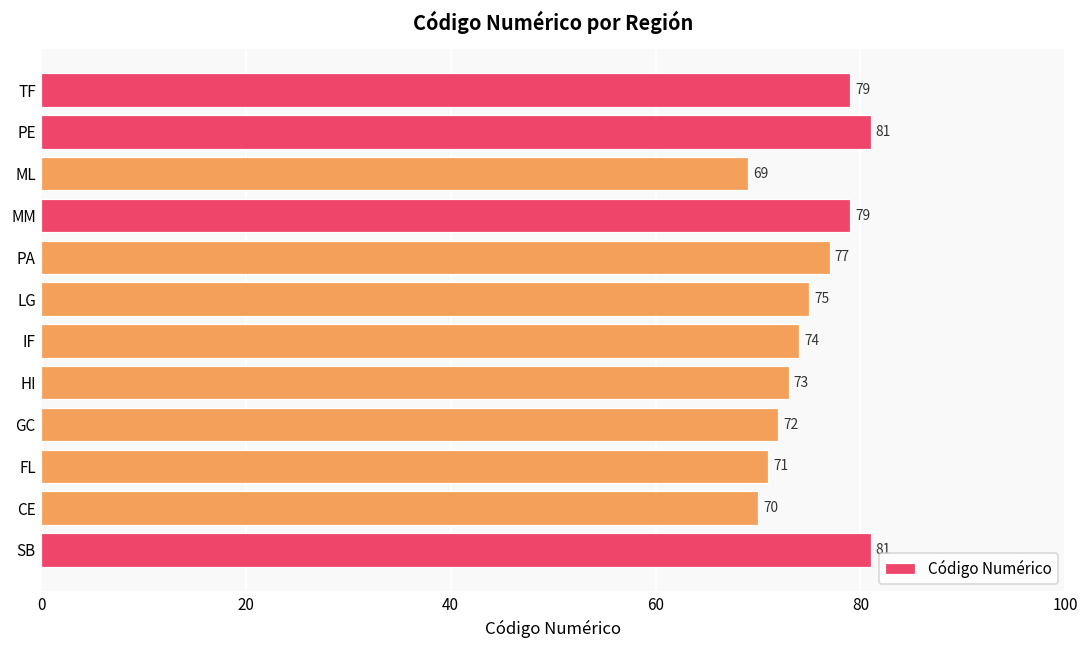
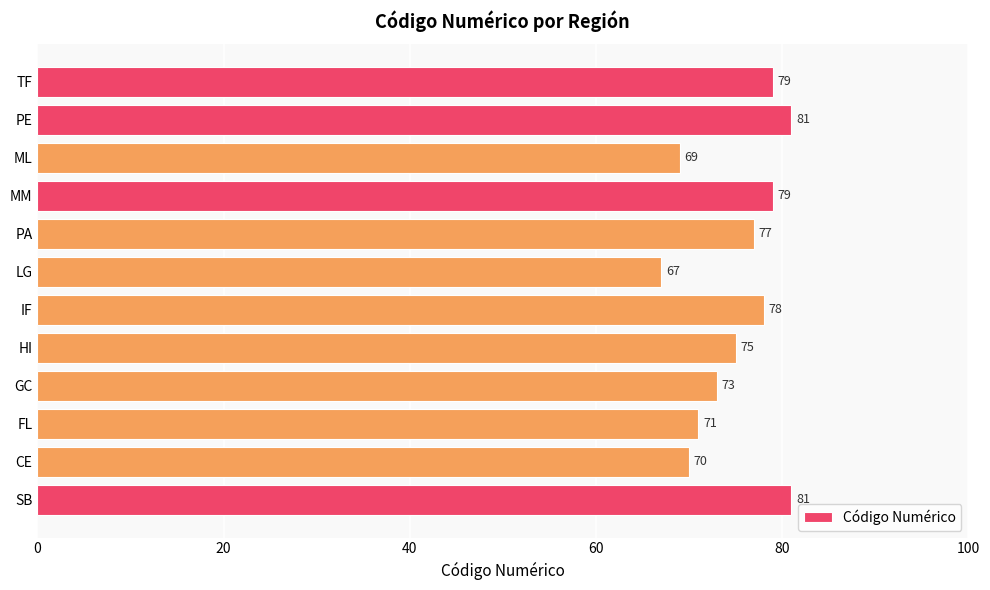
  {
    "TF": 79,
    "PE": 81,
    "ML": 69,
    "MM": 79,
    "PA": 77,
-   "LG": 75,
-   "IF": 74,
-   "HI": 73,
-   "GC": 72,
+   "LG": 67,
+   "IF": 78,
+   "HI": 75,
+   "GC": 73,
    "FL": 71,
    "CE": 70
  }
